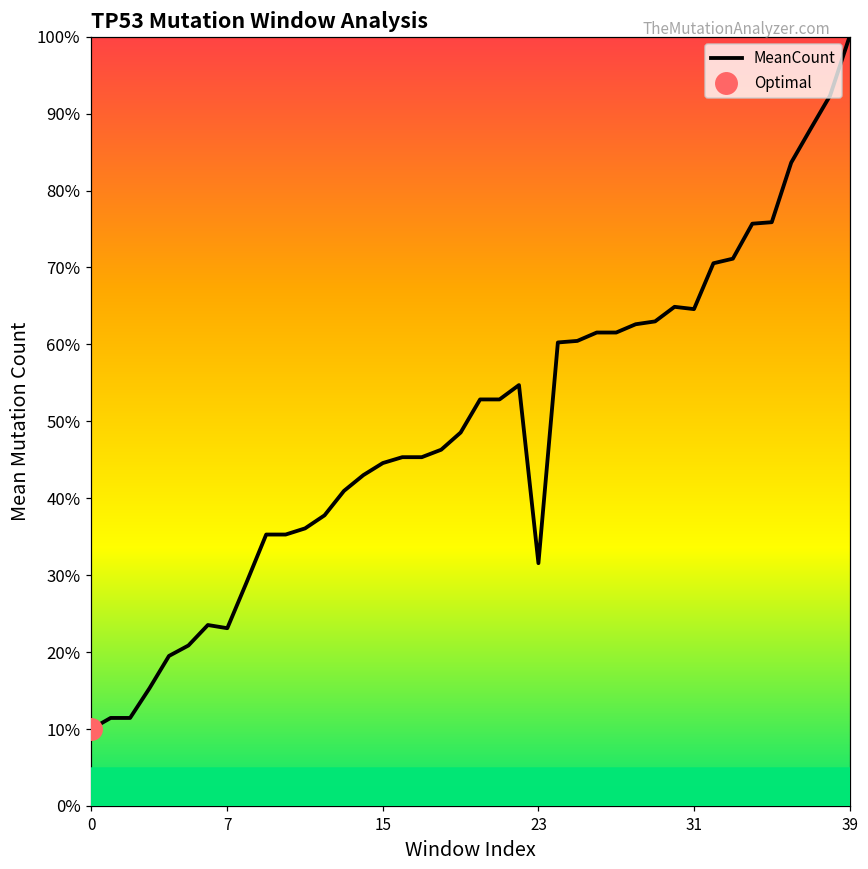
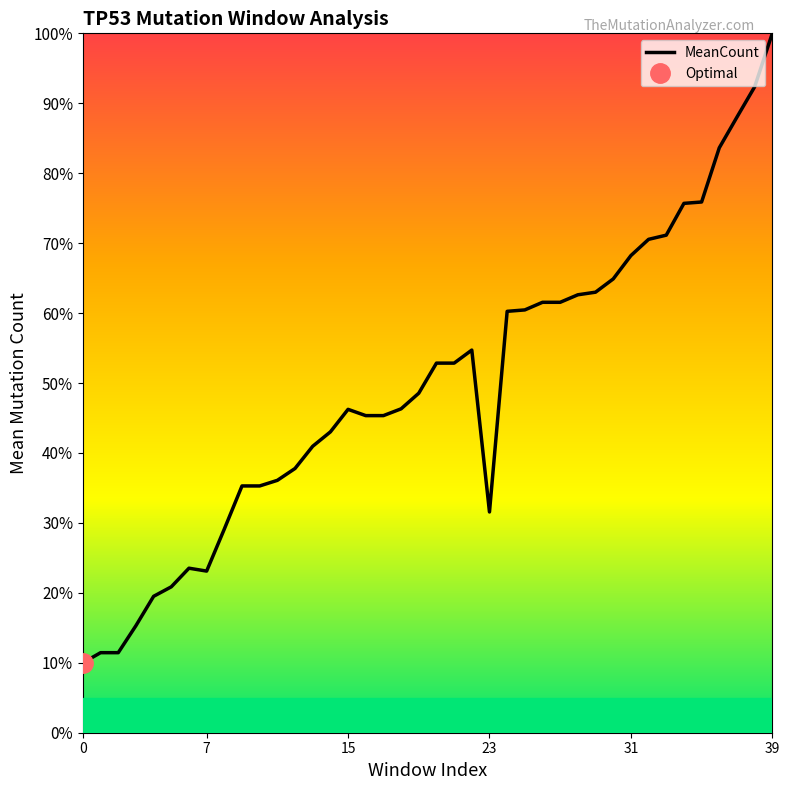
  {
    "MeanCount": {
      "7": "23%",
-     "15": "45%",
+     "15": "46%",
      "23": "32%",
-     "31": "65%",
+     "31": "68%",
      "39": "100%"
    }
  }
